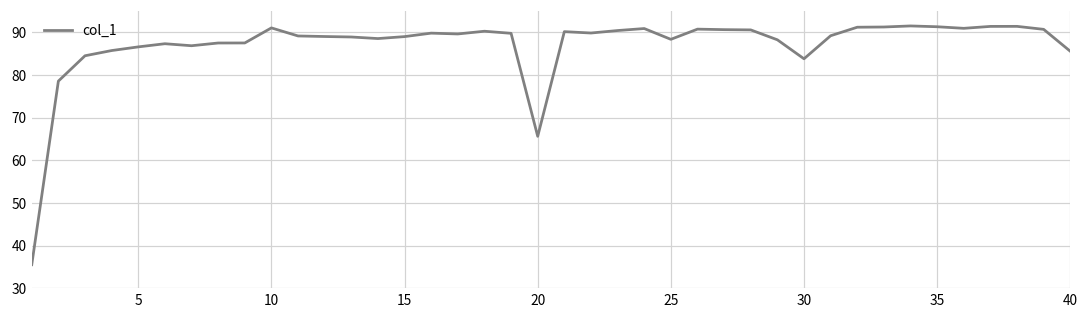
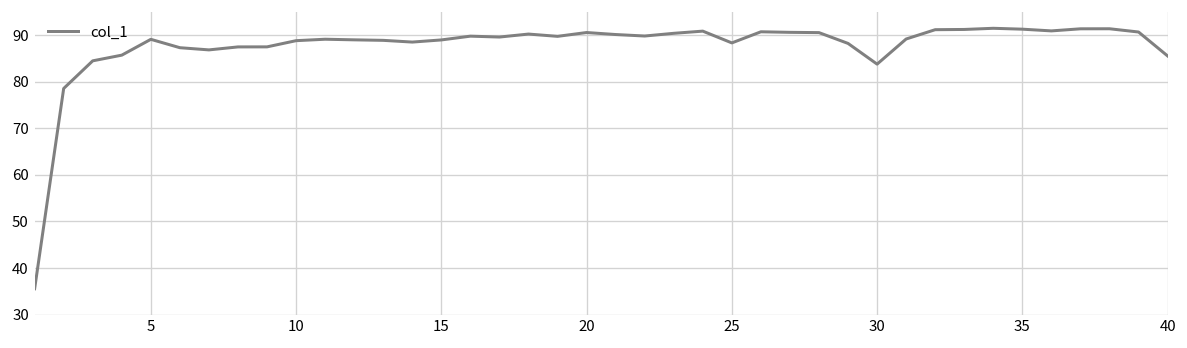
  {
-   "5": 87,
-   "10": 91,
+   "5": 89,
+   "10": 89,
    "15": 89,
-   "20": 66,
+   "20": 91,
    "25": 88,
    "30": 84,
    "35": 91,
    "40": 86
  }
